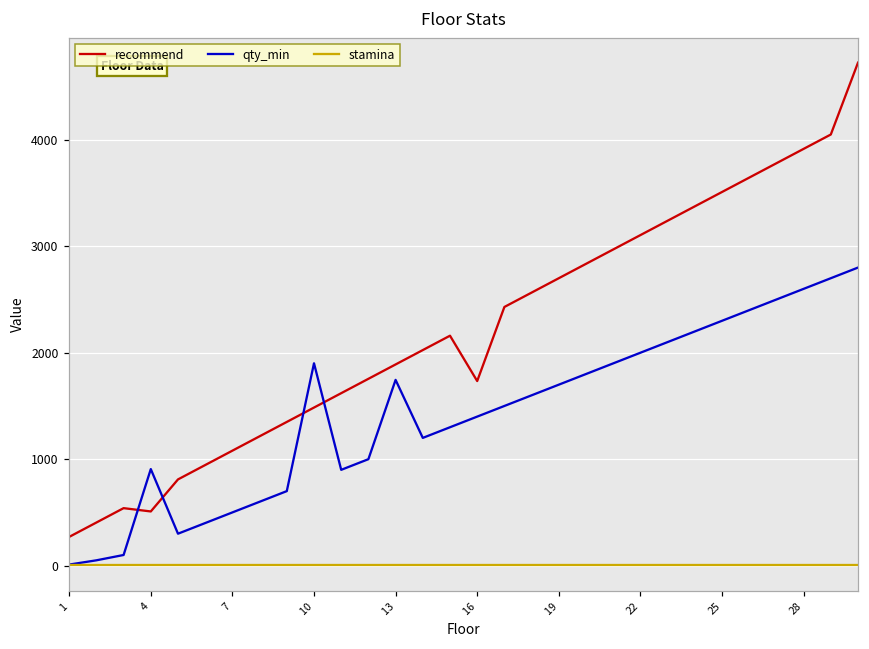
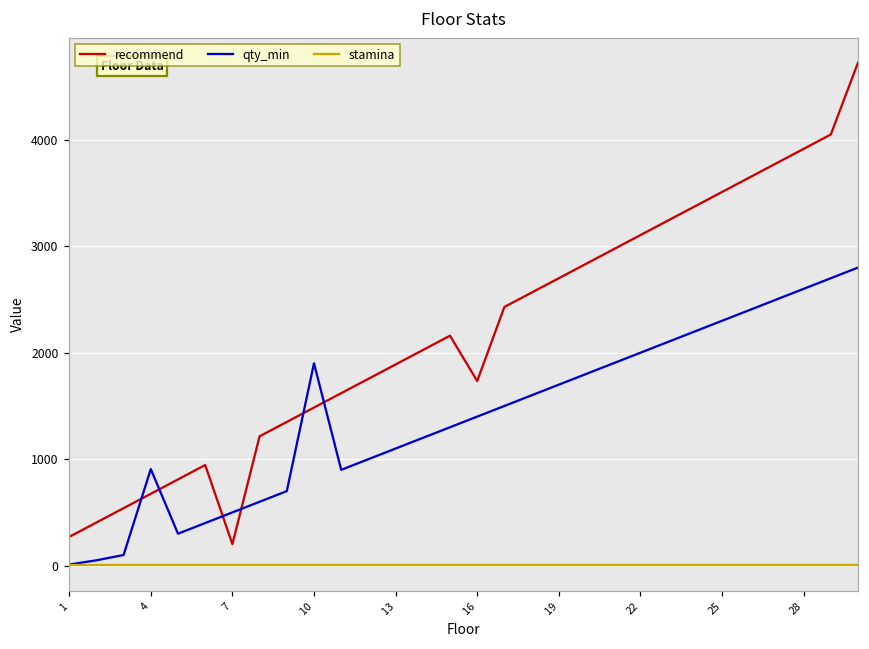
  {
    "recommend": {
      "1": 300,
-     "4": 500,
-     "7": 1100,
+     "4": 700,
+     "7": 200,
      "10": 1500,
      "13": 1900,
      "16": 1700,
      "19": 2700,
      "22": 3100,
      "25": 3500,
      "28": 3900
    },
    "qty_min": {
      "4": 900,
      "7": 500,
      "10": 1900,
-     "13": 1700,
+     "13": 1100,
      "16": 1400,
      "19": 1700,
      "22": 2000,
      "25": 2300,
      "28": 2600
    },
    "stamina": {
      "4": 0,
      "7": 0,
      "10": 0,
      "13": 0,
      "16": 0,
      "19": 0,
      "22": 0,
      "25": 0,
      "28": 0
    }
  }
